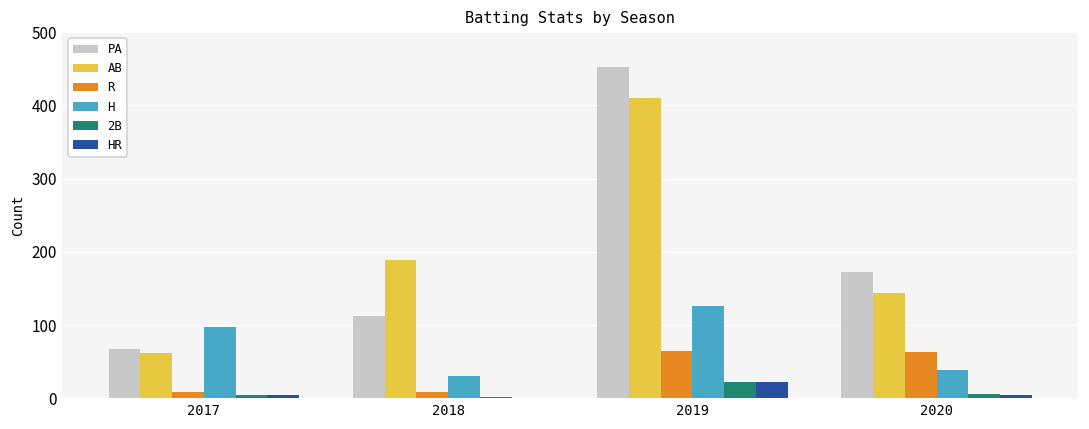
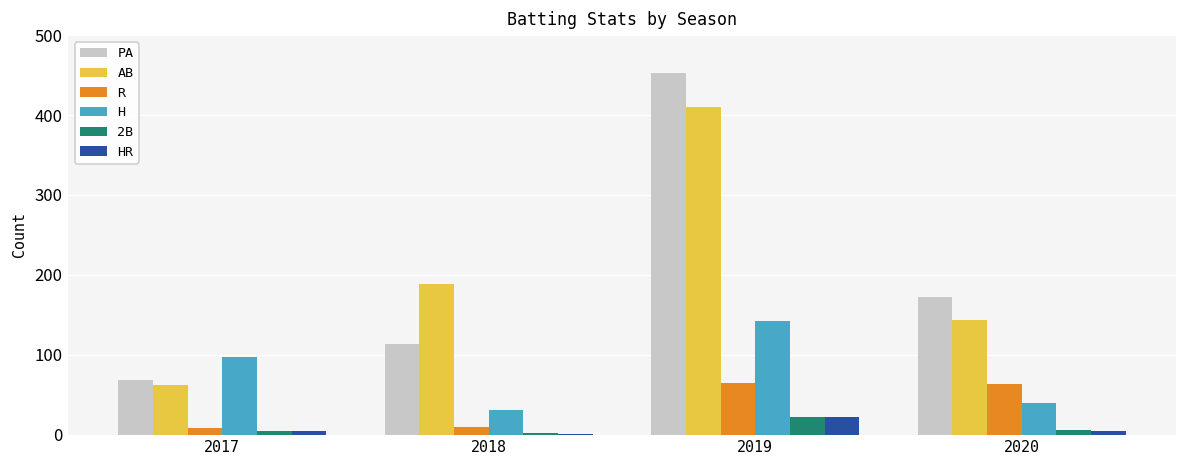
  {
    "PA": {
      "2017": 70,
      "2018": 110,
      "2019": 450,
      "2020": 170
    },
    "AB": {
      "2017": 60,
      "2018": 190,
      "2019": 410,
      "2020": 140
    },
    "R": {
      "2017": 10,
      "2018": 10,
      "2019": 70,
      "2020": 60
    },
    "H": {
      "2017": 100,
      "2018": 30,
-     "2019": 130,
+     "2019": 140,
      "2020": 40
    },
    "2B": {
      "2017": 0,
      "2019": 20,
      "2020": 10
    },
    "HR": {
      "2017": 0,
      "2019": 20,
      "2020": 10
    }
  }
